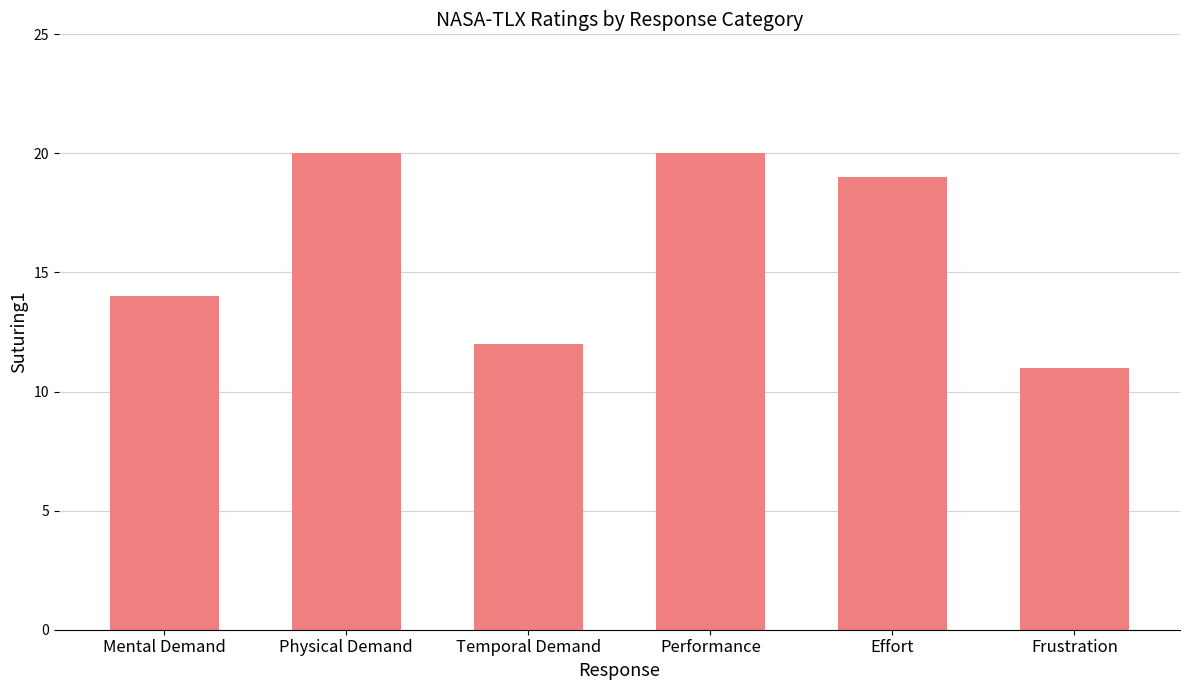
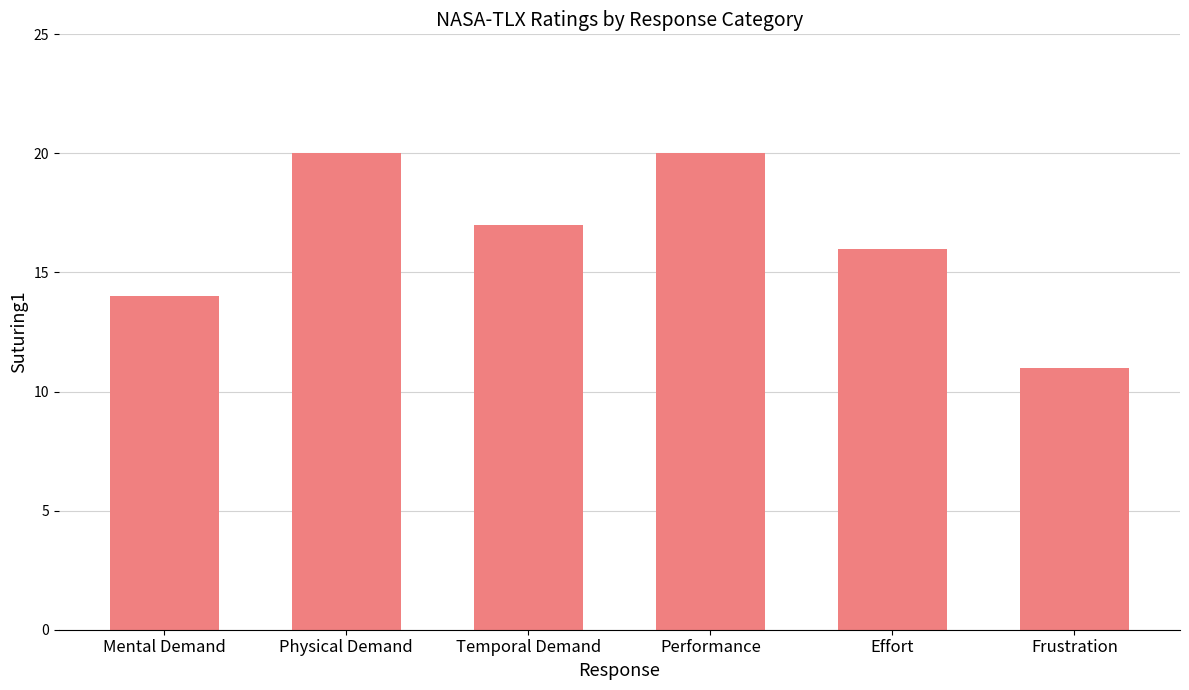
  {
    "Mental Demand": 14,
    "Physical Demand": 20,
-   "Temporal Demand": 12,
+   "Temporal Demand": 17,
    "Performance": 20,
-   "Effort": 19,
+   "Effort": 16,
    "Frustration": 11
  }
